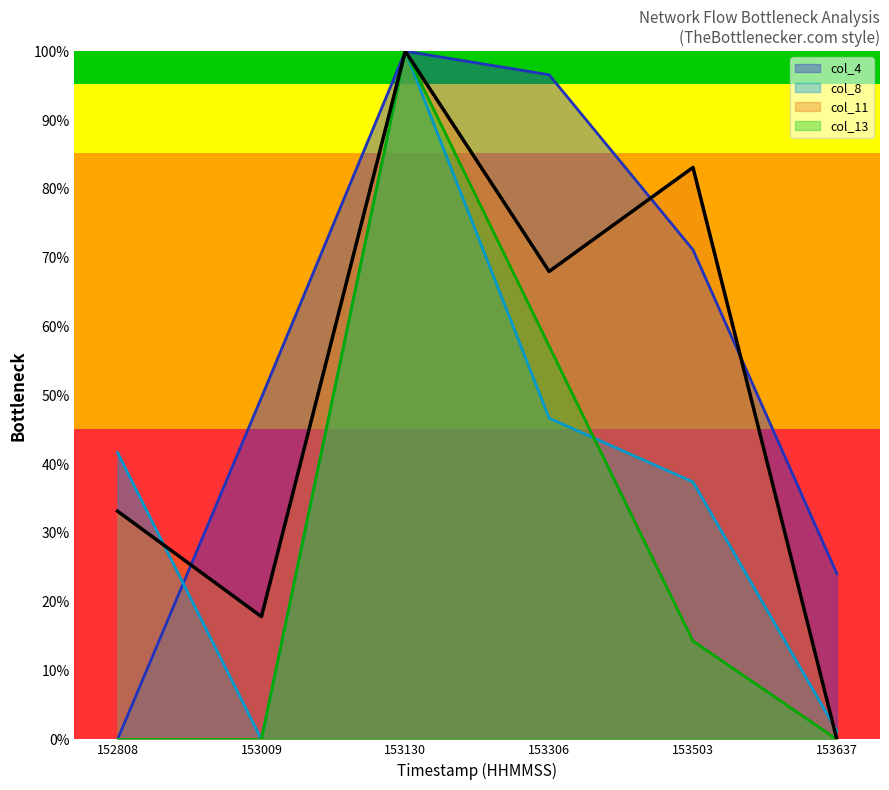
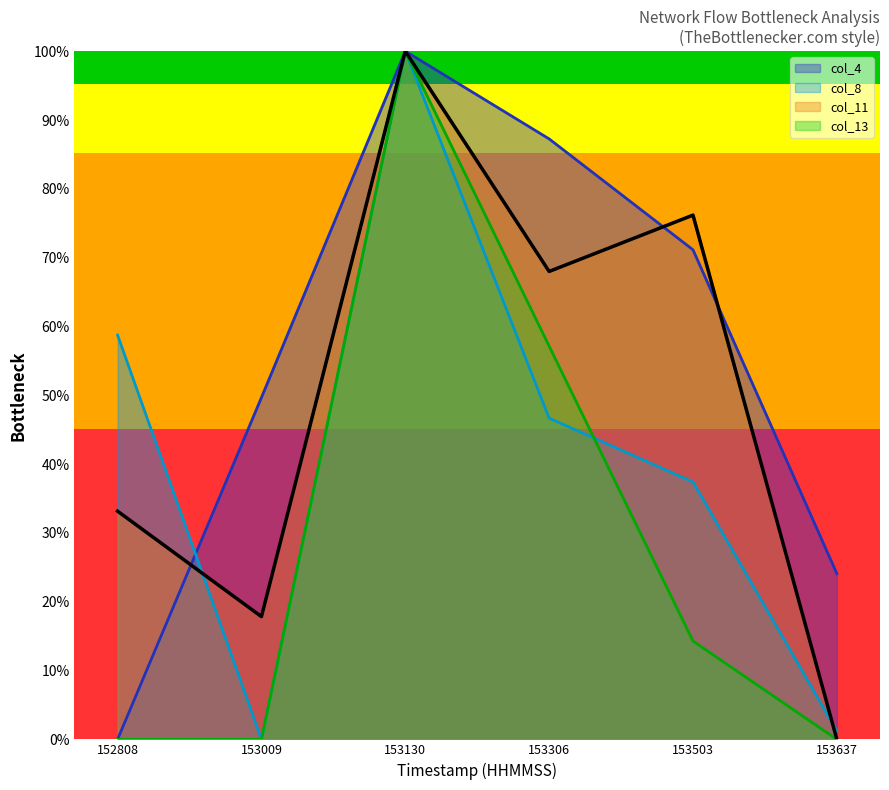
  {
    "col_4": {
      "153009": "50%",
-     "153306": "97%",
+     "153306": "87%",
      "153503": "71%",
      "153637": "24%"
    },
    "col_8": {
-     "152808": "42%",
+     "152808": "59%",
      "153306": "47%",
      "153503": "37%",
      "153637": "1%"
    },
    "col_11": {
      "152808": "33%",
      "153009": "18%",
      "153306": "68%",
-     "153503": "83%"
+     "153503": "76%"
    },
    "col_13": {
      "153306": "57%",
      "153503": "14%"
    }
  }
